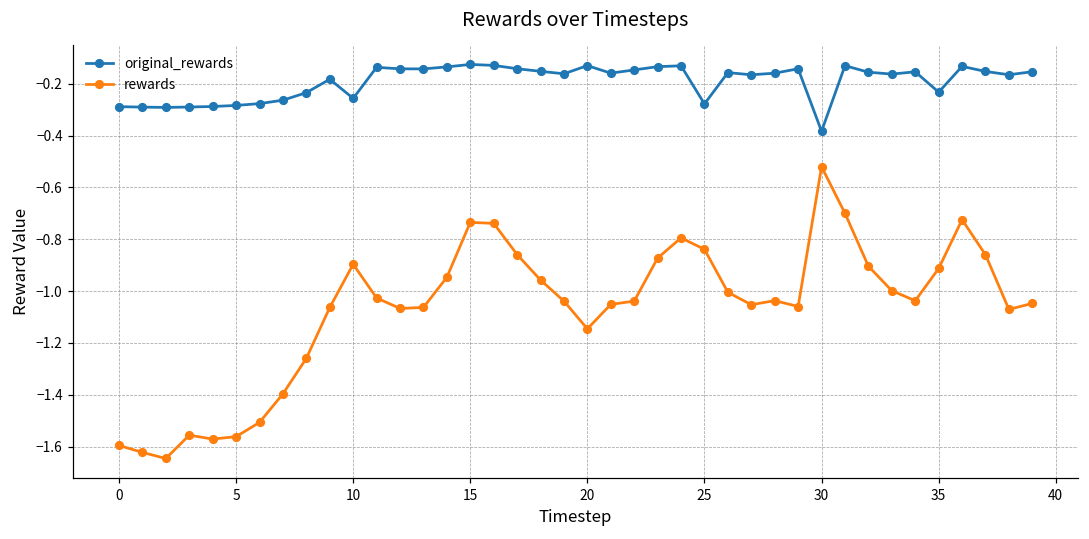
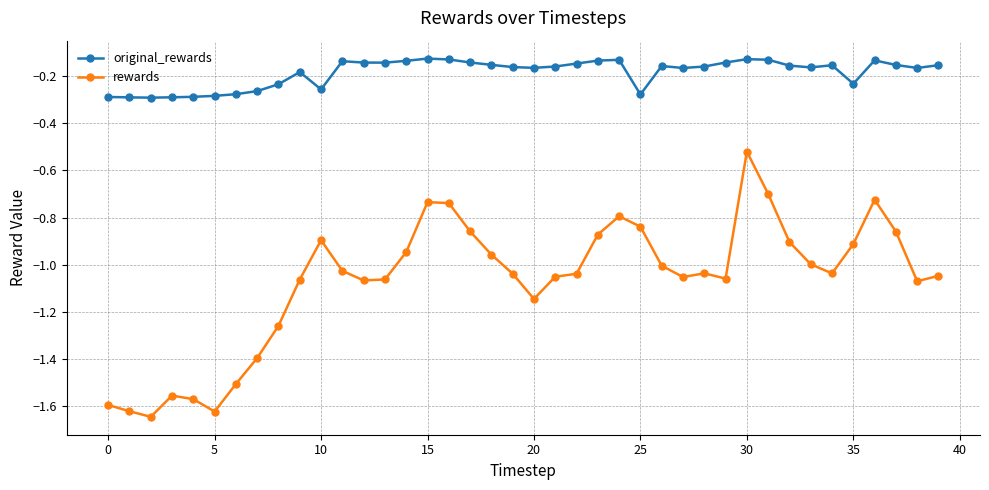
  {
    "original_rewards": {
      "0": -0.29,
      "5": -0.28,
      "10": -0.26,
      "15": -0.12,
-     "20": -0.13,
+     "20": -0.16,
      "25": -0.28,
-     "30": -0.38,
+     "30": -0.13,
      "35": -0.23
    },
    "rewards": {
      "0": -1.60,
-     "5": -1.56,
+     "5": -1.62,
      "10": -0.90,
      "15": -0.73,
      "20": -1.15,
      "25": -0.84,
      "30": -0.52,
      "35": -0.91
    }
  }
